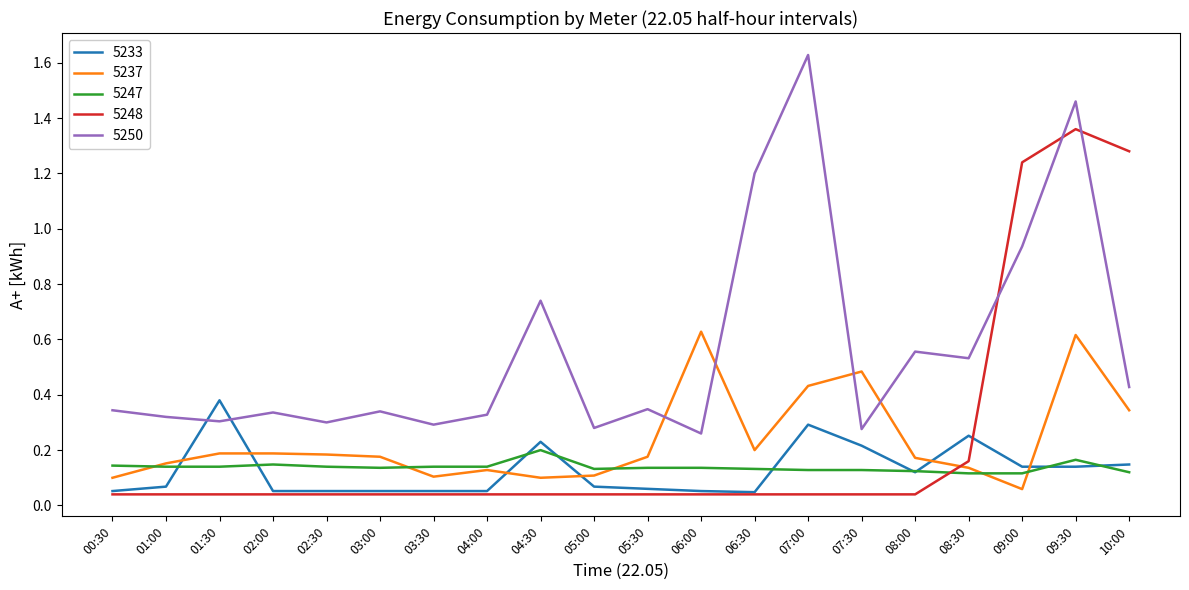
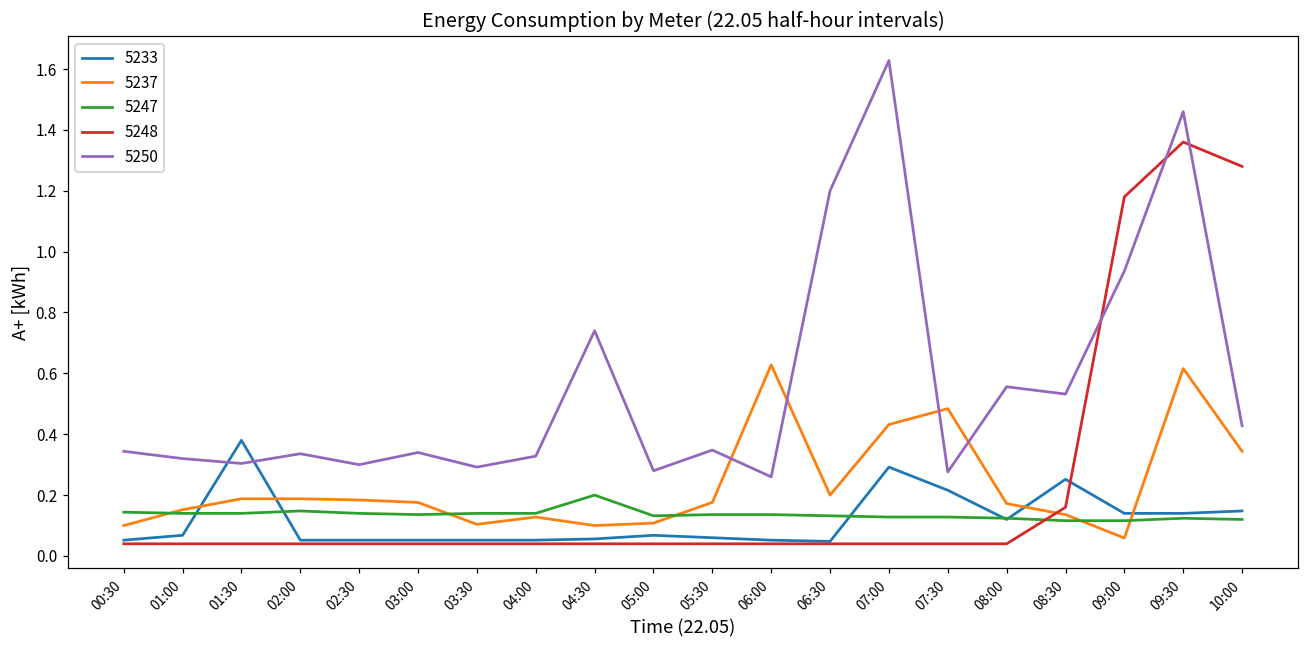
  {
    "5233": {
      "00:30": 0.05,
      "01:00": 0.07,
      "01:30": 0.38,
      "02:00": 0.05,
      "02:30": 0.05,
      "03:00": 0.05,
      "03:30": 0.05,
      "04:00": 0.05,
-     "04:30": 0.23,
+     "04:30": 0.06,
      "05:00": 0.07,
      "05:30": 0.06,
      "06:00": 0.05,
      "07:00": 0.29,
      "07:30": 0.22,
      "08:30": 0.25,
      "09:00": 0.14,
      "09:30": 0.14,
      "10:00": 0.15
    },
    "5237": {
      "00:30": 0.10,
      "01:00": 0.15,
      "01:30": 0.19,
      "02:00": 0.19,
      "02:30": 0.18,
      "03:00": 0.18,
      "03:30": 0.10,
      "04:00": 0.13,
      "04:30": 0.10,
      "05:00": 0.11,
      "05:30": 0.18,
      "06:00": 0.63,
      "06:30": 0.20,
      "07:00": 0.43,
      "07:30": 0.48,
      "08:00": 0.17,
      "08:30": 0.14,
      "09:00": 0.06,
      "09:30": 0.62,
      "10:00": 0.34
    },
    "5247": {
      "00:30": 0.14,
      "01:00": 0.14,
      "01:30": 0.14,
      "02:00": 0.15,
      "02:30": 0.14,
      "03:00": 0.14,
      "03:30": 0.14,
      "04:00": 0.14,
      "04:30": 0.20,
      "05:00": 0.13,
      "05:30": 0.14,
      "06:00": 0.14,
      "06:30": 0.13,
      "07:00": 0.13,
      "07:30": 0.13,
      "08:30": 0.12,
      "09:00": 0.12,
-     "09:30": 0.17,
+     "09:30": 0.12,
      "10:00": 0.12
    },
    "5248": {
      "00:30": 0.04,
      "01:00": 0.04,
      "01:30": 0.04,
      "02:00": 0.04,
      "02:30": 0.04,
      "03:00": 0.04,
      "03:30": 0.04,
      "04:00": 0.04,
      "04:30": 0.04,
      "05:00": 0.04,
      "05:30": 0.04,
      "06:00": 0.04,
      "07:00": 0.04,
      "07:30": 0.04,
      "08:00": 0.04,
      "08:30": 0.16,
-     "09:00": 1.24,
+     "09:00": 1.18,
      "09:30": 1.36,
      "10:00": 1.28
    },
    "5250": {
      "00:30": 0.34,
      "01:00": 0.32,
      "01:30": 0.30,
      "02:00": 0.34,
      "02:30": 0.30,
      "03:00": 0.34,
      "03:30": 0.29,
      "04:00": 0.33,
      "04:30": 0.74,
      "05:00": 0.28,
      "05:30": 0.35,
      "06:00": 0.26,
      "06:30": 1.20,
      "07:00": 1.63,
      "07:30": 0.28,
      "08:00": 0.56,
      "08:30": 0.53,
      "09:00": 0.94,
      "09:30": 1.46,
      "10:00": 0.43
    }
  }
